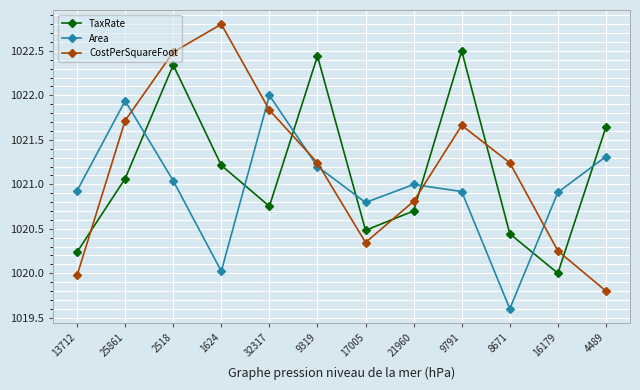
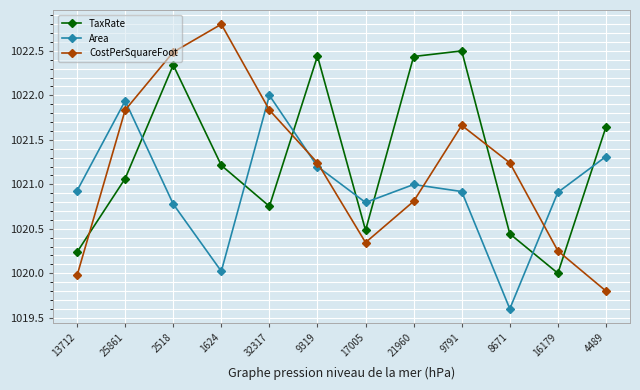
  {
    "TaxRate": {
      "13712": 1020.2,
      "25861": 1021.1,
      "2518": 1022.3,
      "1624": 1021.2,
      "32317": 1020.8,
      "9319": 1022.4,
      "17005": 1020.5,
-     "21960": 1020.7,
+     "21960": 1022.4,
      "9791": 1022.5,
      "8671": 1020.4,
      "16179": 1020.0,
      "4489": 1021.6
    },
    "Area": {
      "13712": 1020.9,
      "25861": 1021.9,
-     "2518": 1021.0,
+     "2518": 1020.8,
      "1624": 1020.0,
      "32317": 1022.0,
      "9319": 1021.2,
      "17005": 1020.8,
      "21960": 1021.0,
      "9791": 1020.9,
      "8671": 1019.6,
      "16179": 1020.9,
      "4489": 1021.3
    },
    "CostPerSquareFoot": {
      "13712": 1020.0,
-     "25861": 1021.7,
+     "25861": 1021.8,
      "1624": 1022.8,
      "32317": 1021.8,
      "9319": 1021.2,
      "17005": 1020.3,
      "21960": 1020.8,
      "9791": 1021.7,
      "8671": 1021.2,
      "16179": 1020.3,
      "4489": 1019.8
    }
  }
